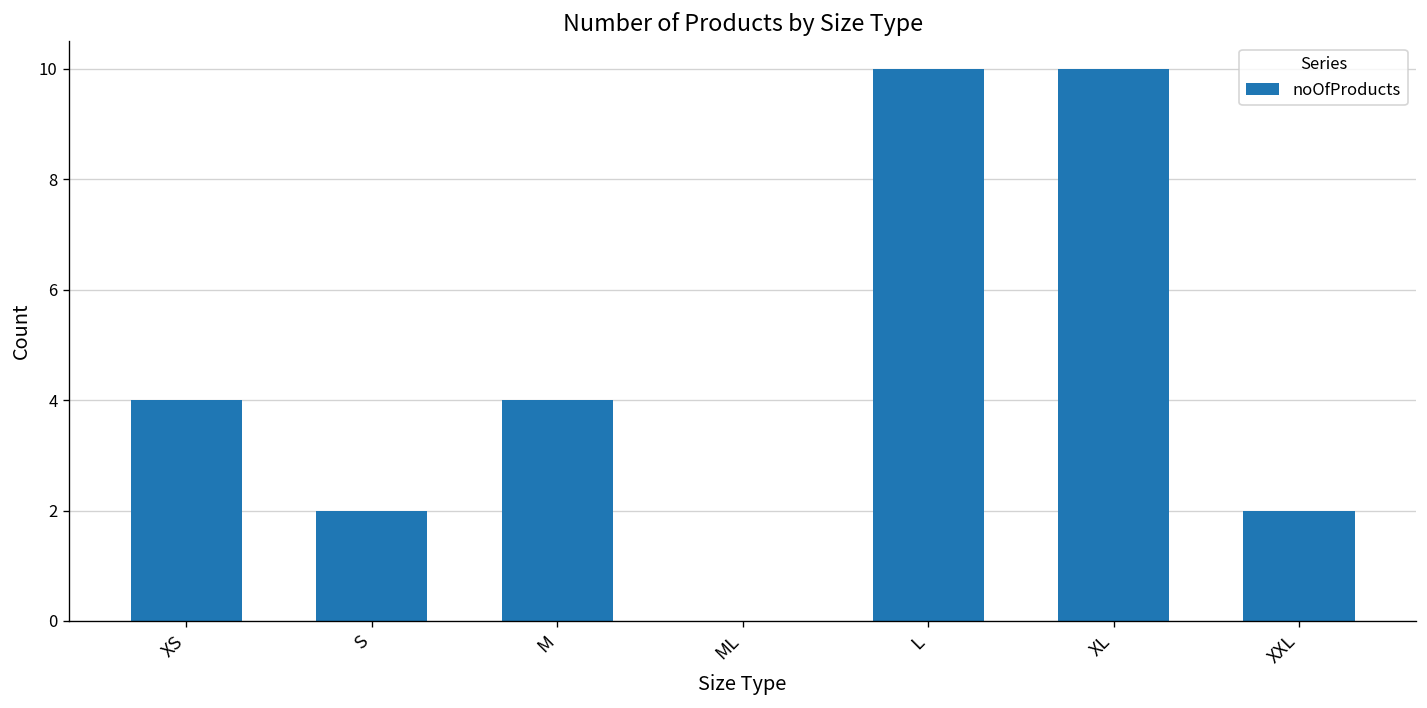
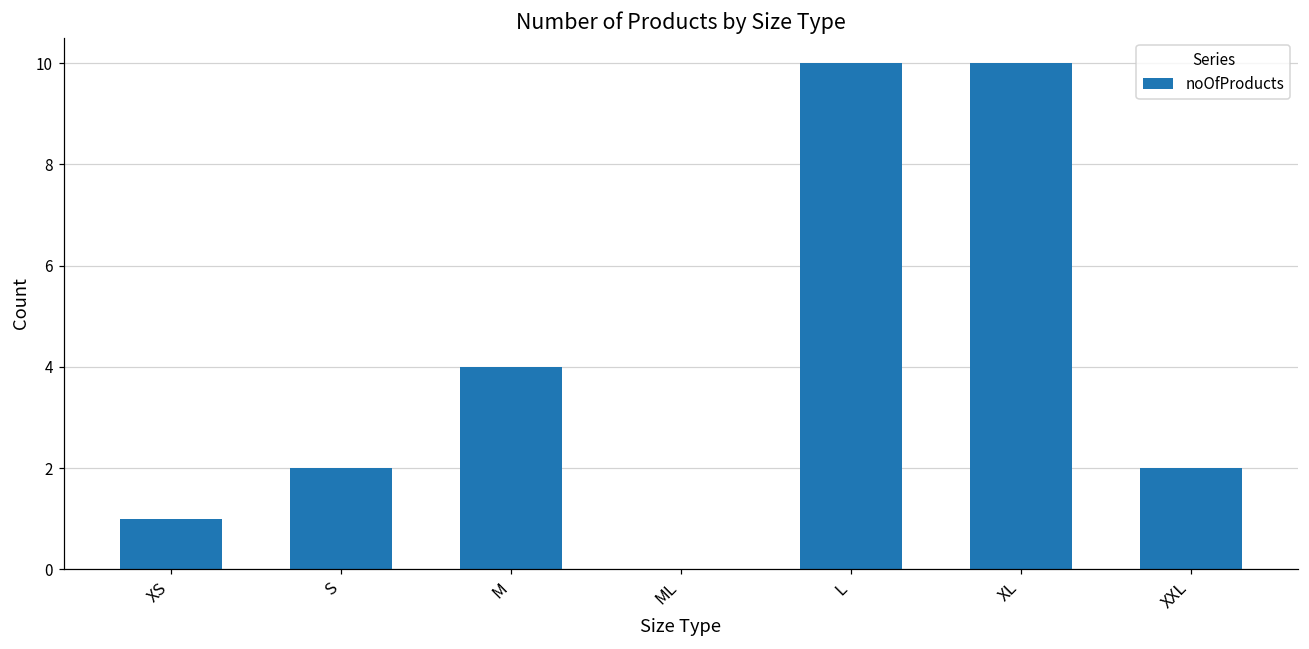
  {
-   "XS": 4,
+   "XS": 1,
    "S": 2,
    "M": 4,
    "ML": 0,
    "L": 10,
    "XL": 10,
    "XXL": 2
  }
